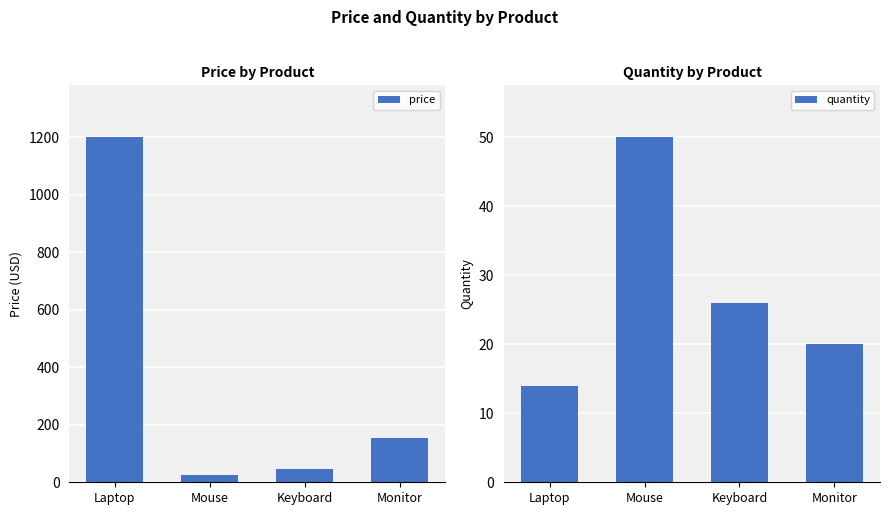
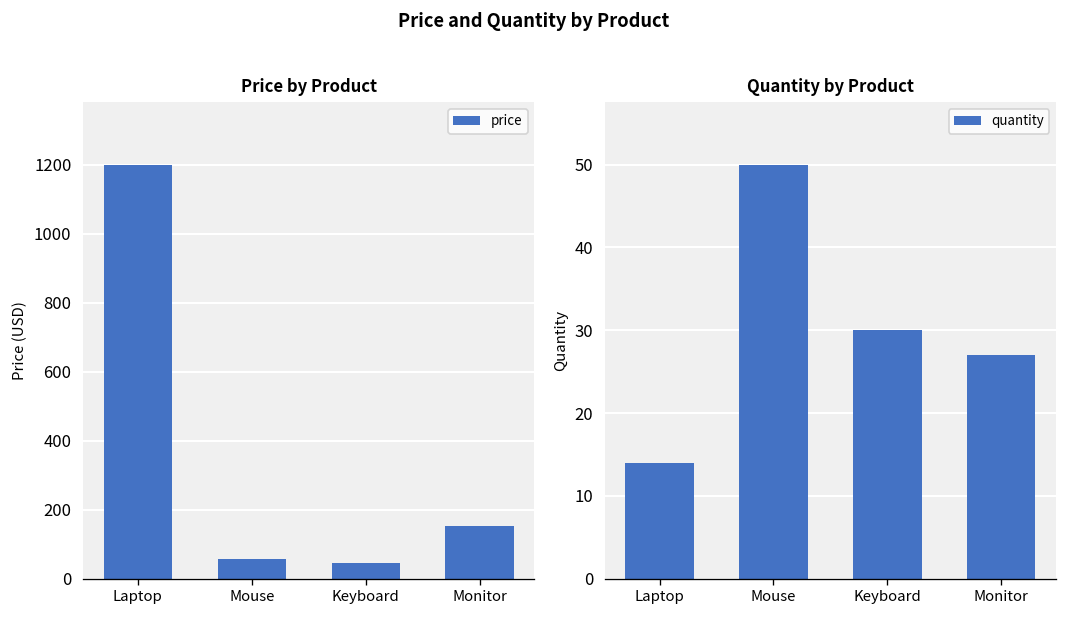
  {
    "Price by Product": {
      "Laptop": 1200,
-     "Mouse": 30,
+     "Mouse": 60,
      "Keyboard": 50,
      "Monitor": 150
    },
    "Quantity by Product": {
      "Laptop": 14,
      "Mouse": 50,
-     "Keyboard": 26,
-     "Monitor": 20
+     "Keyboard": 30,
+     "Monitor": 27
    }
  }
